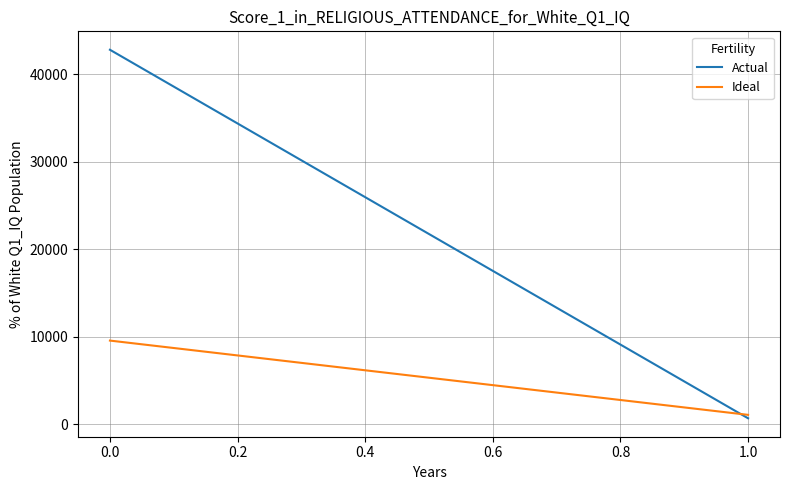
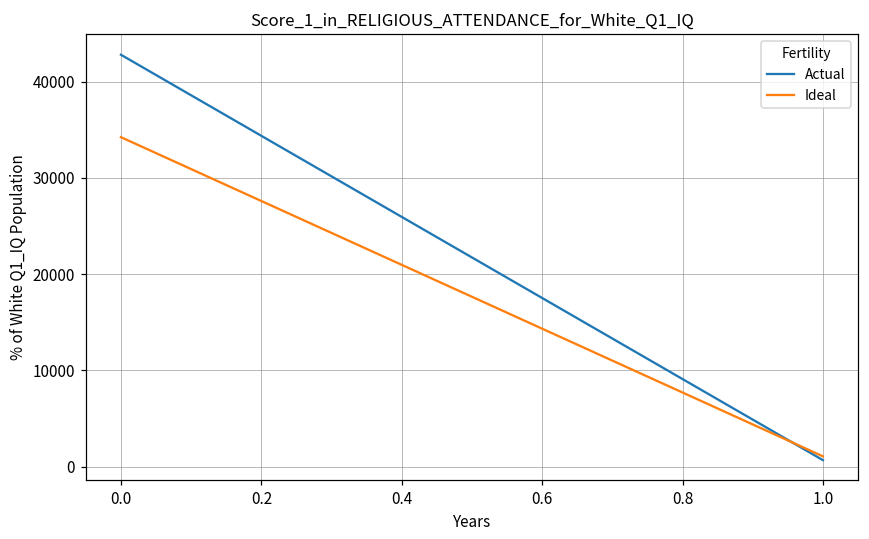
  {
    "Actual": {
      "0.0": 43000,
      "1.0": 1000
    },
    "Ideal": {
-     "0.0": 10000,
+     "0.0": 34000,
      "1.0": 1000
    }
  }
